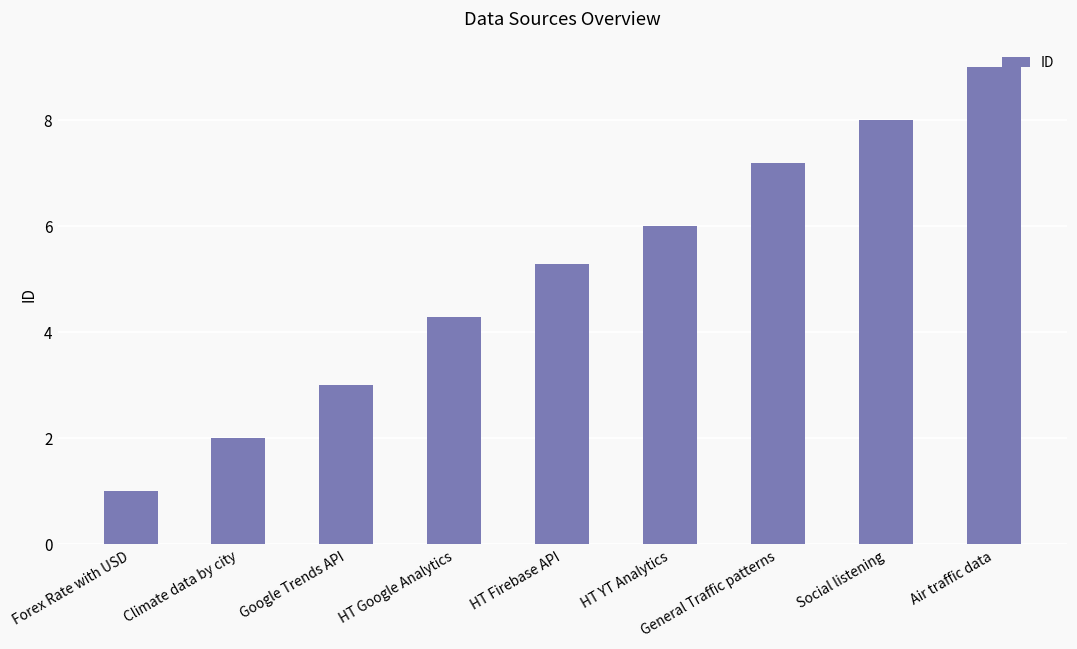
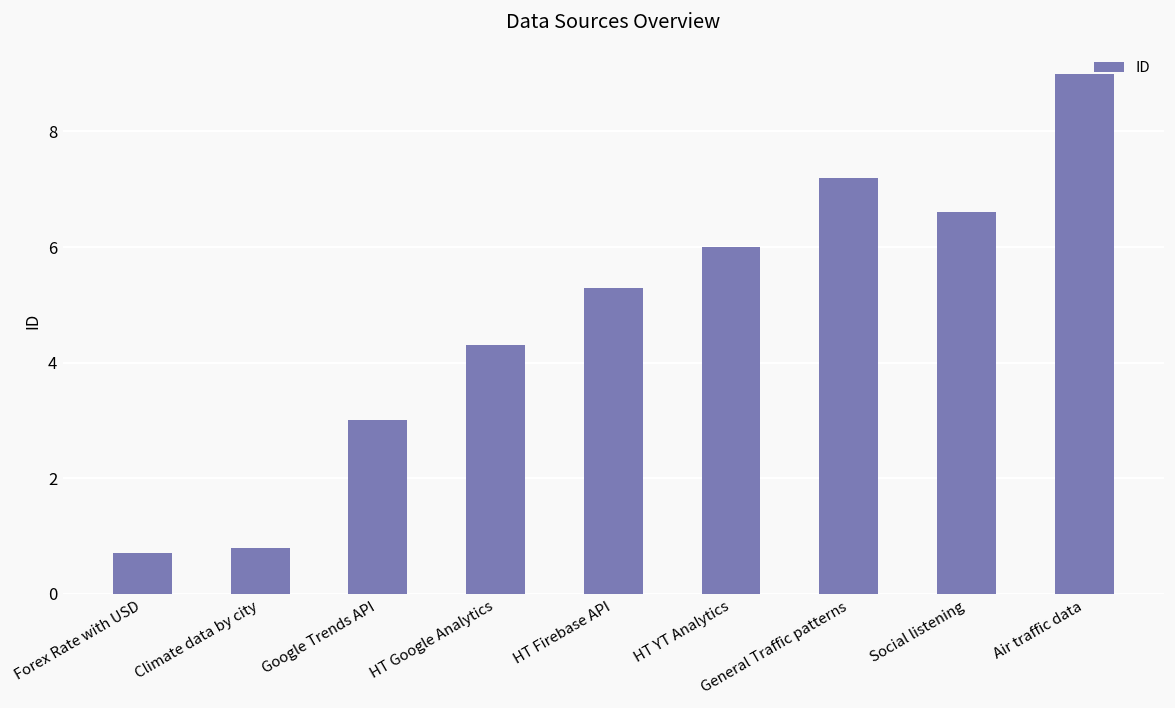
  {
-   "Forex Rate with USD": 1.0,
-   "Climate data by city": 2.0,
+   "Forex Rate with USD": 0.7,
+   "Climate data by city": 0.8,
    "Google Trends API": 3.0,
    "HT Google Analytics": 4.3,
    "HT Firebase API": 5.3,
    "HT YT Analytics": 6.0,
    "General Traffic patterns": 7.2,
-   "Social listening": 8.0,
+   "Social listening": 6.6,
    "Air traffic data": 9.0
  }
